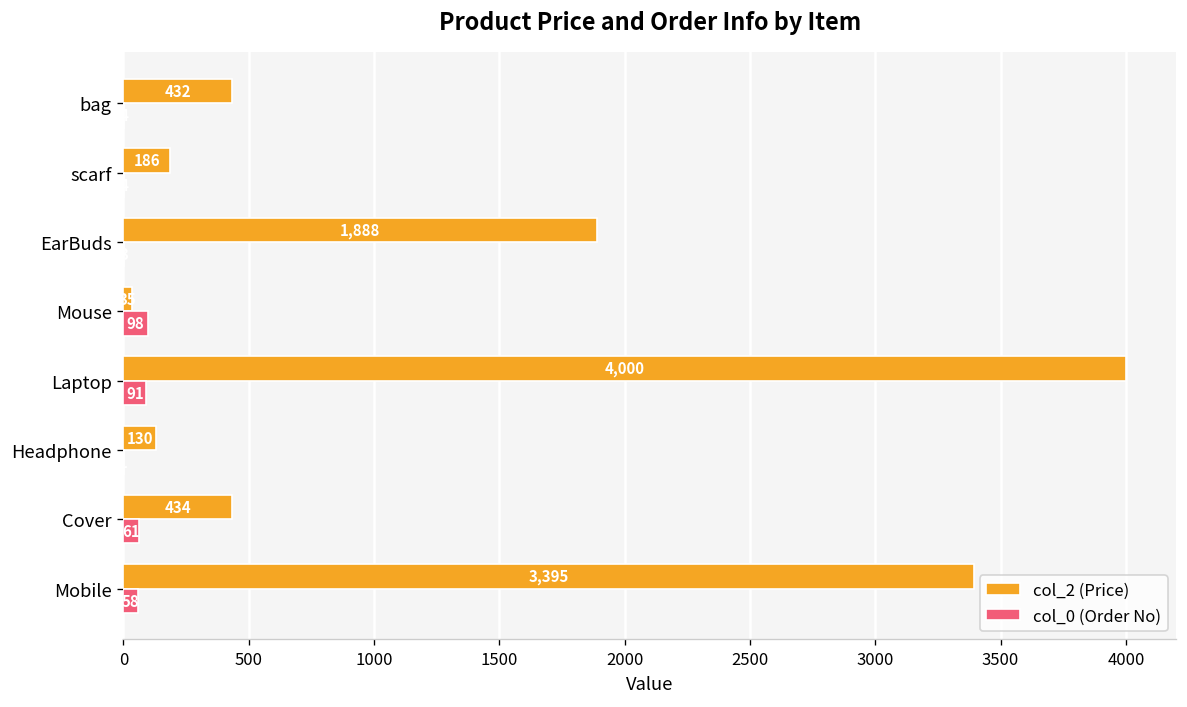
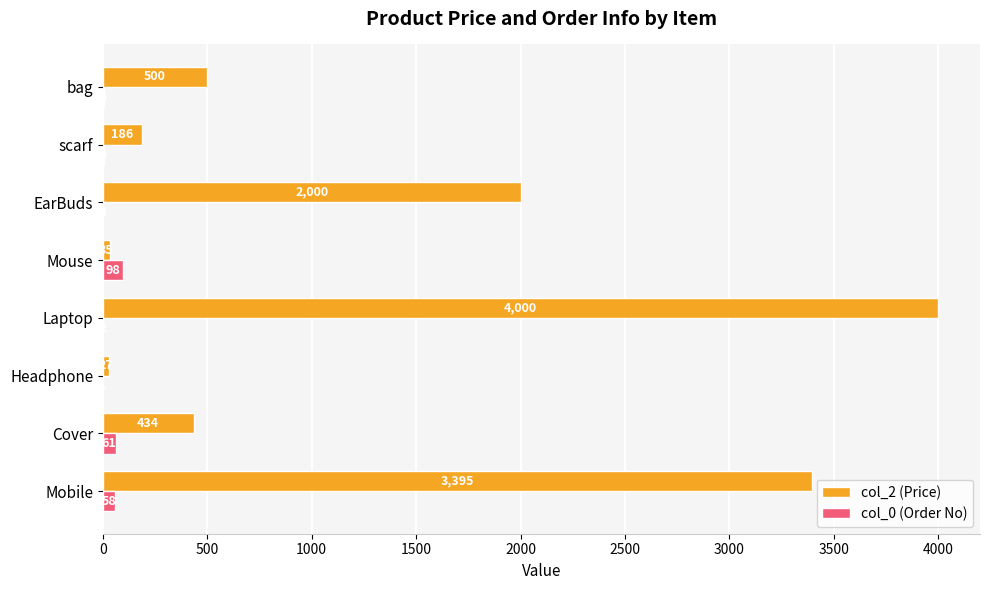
  {
    "col_2 (Price)": {
-     "bag": "432",
+     "bag": "500",
      "scarf": "186",
-     "EarBuds": "1,888",
+     "EarBuds": "2,000",
      "Laptop": "4,000",
-     "Headphone": "130",
+     "Headphone": "30",
      "Cover": "434",
      "Mobile": "3,395"
    },
    "col_0 (Order No)": {
-     "Laptop": "90"
+     "Laptop": "0"
    }
  }
